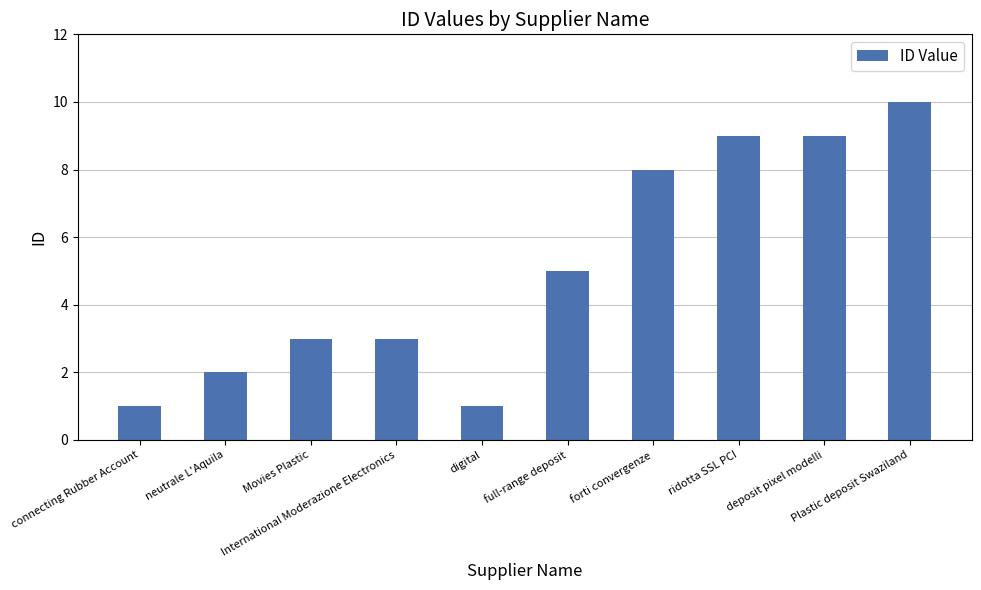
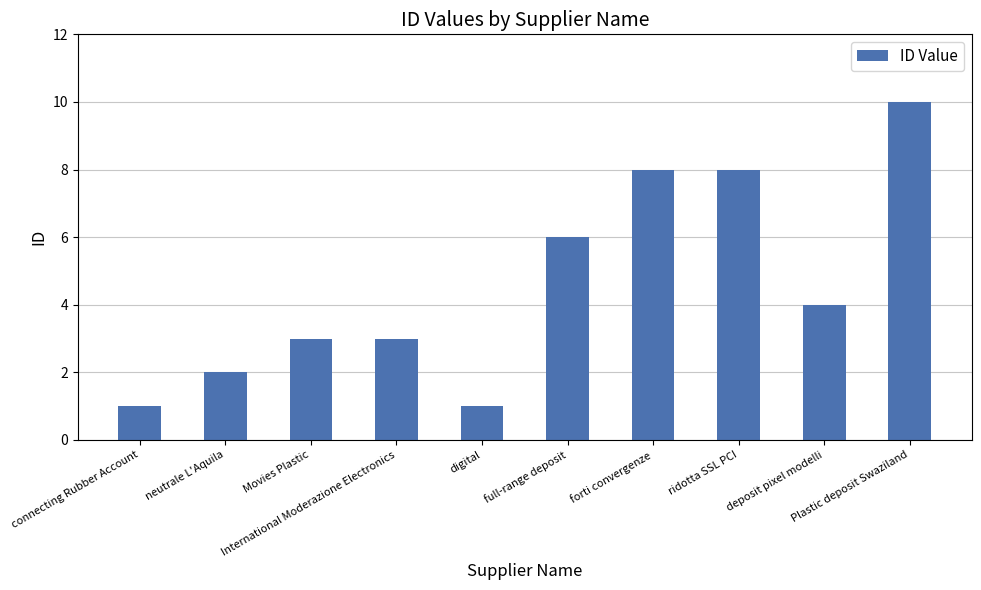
  {
    "connecting Rubber Account": 1,
    "neutrale L'Aquila": 2,
    "Movies Plastic": 3,
    "International Moderazione Electronics": 3,
    "digital": 1,
-   "full-range deposit": 5,
+   "full-range deposit": 6,
    "forti convergenze": 8,
-   "ridotta SSL PCI": 9,
-   "deposit pixel modelli": 9,
+   "ridotta SSL PCI": 8,
+   "deposit pixel modelli": 4,
    "Plastic deposit Swaziland": 10
  }
